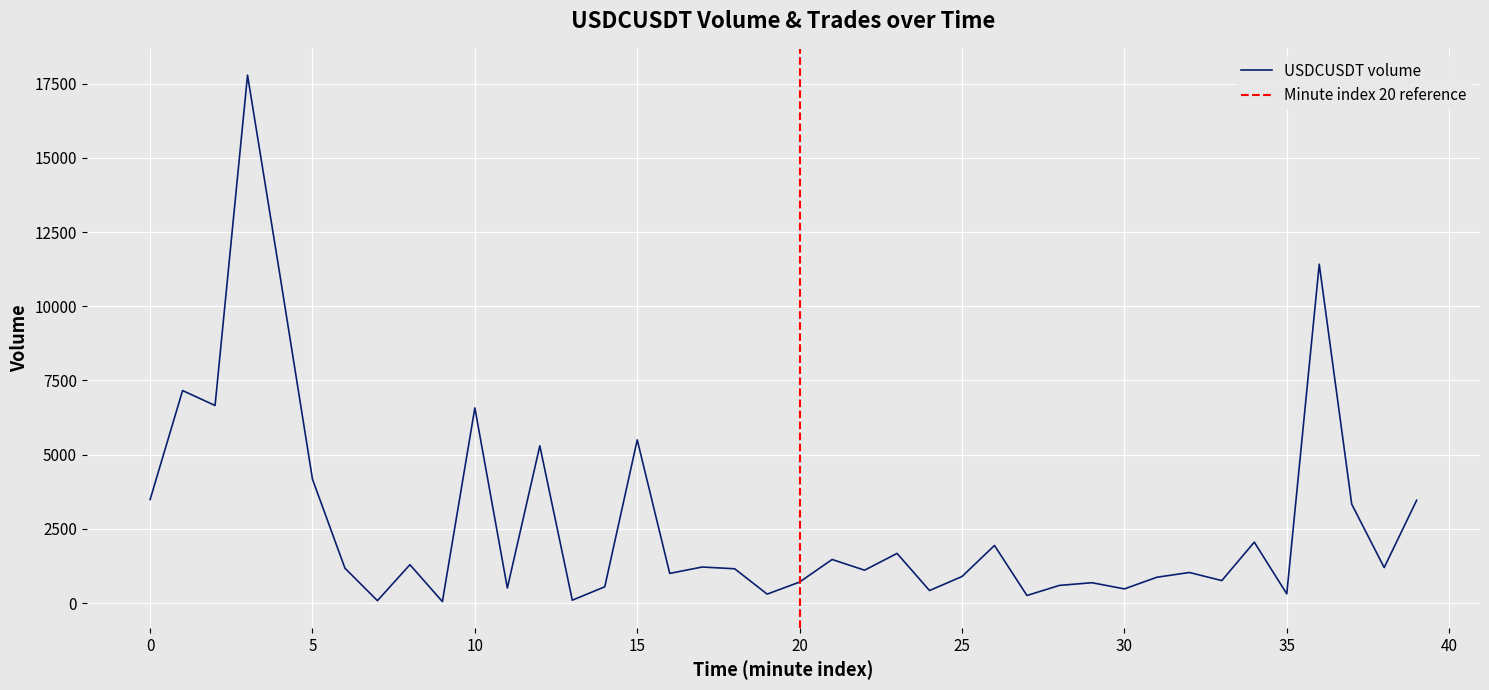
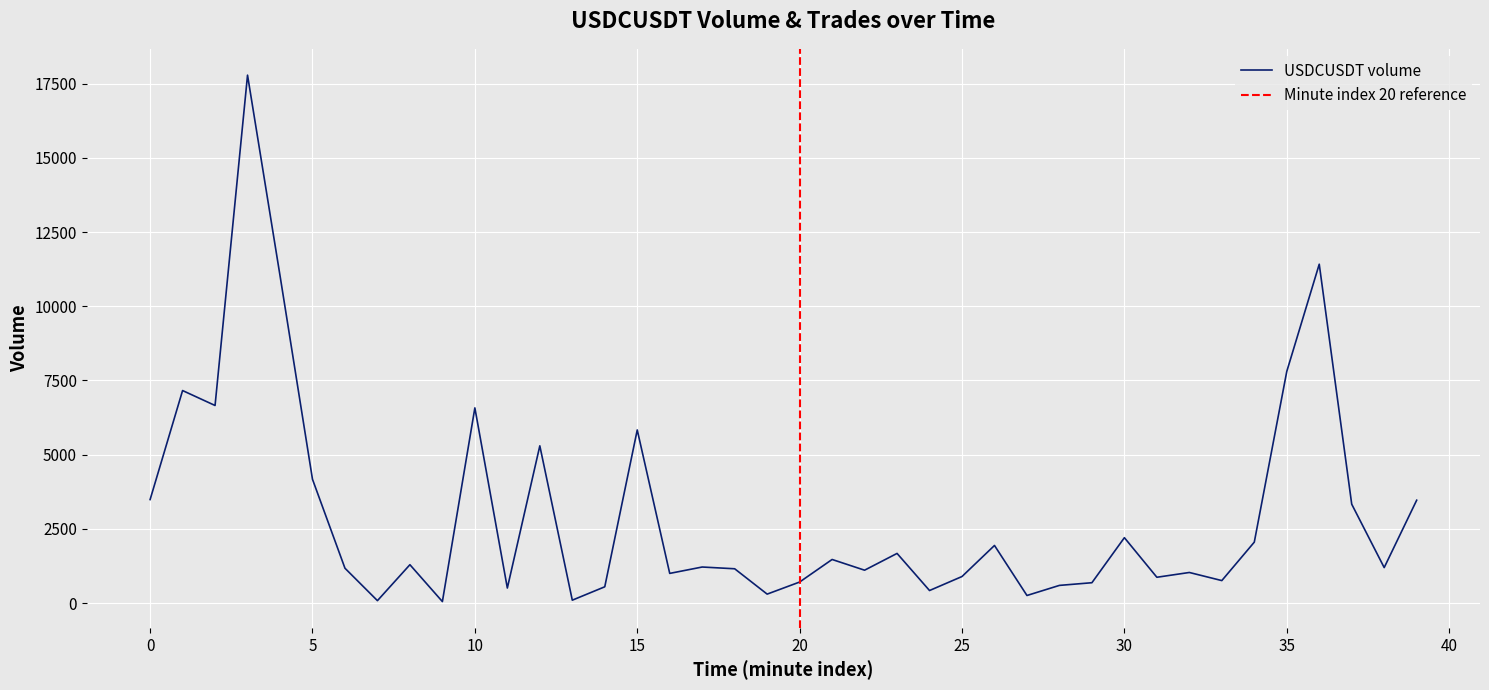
  {
    "0": 3500,
    "5": 4200,
    "10": 6600,
-   "15": 5500,
+   "15": 5800,
    "20": 700,
    "25": 900,
-   "30": 500,
-   "35": 300
+   "30": 2200,
+   "35": 7800
  }
